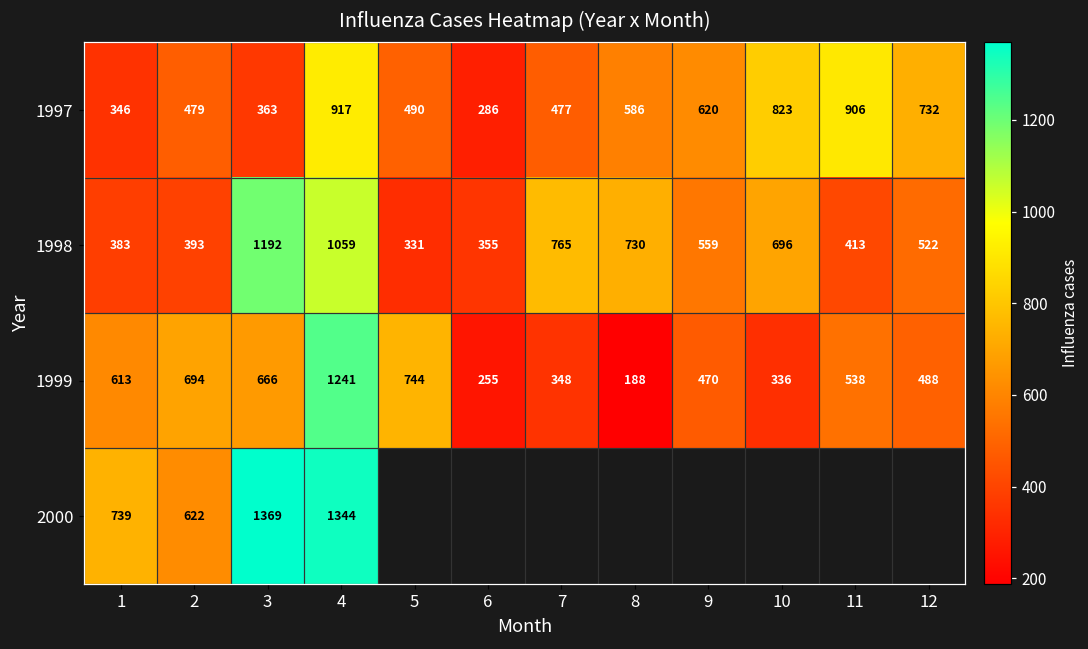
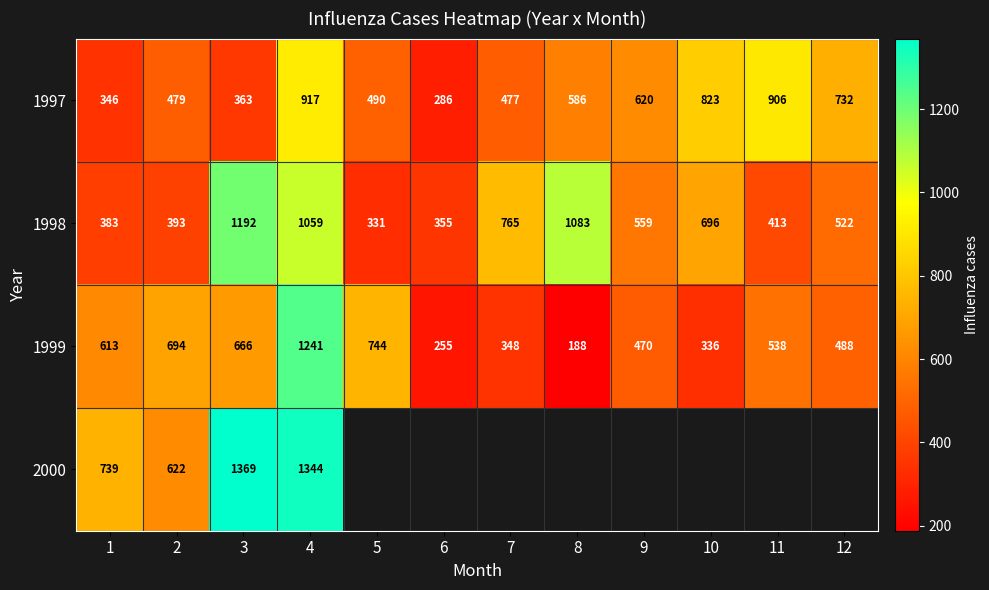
  {
    "1997": {
      "1": 346,
      "2": 479,
      "3": 363,
      "4": 917,
      "5": 490,
      "6": 286,
      "7": 477,
      "8": 586,
      "9": 620,
      "10": 823,
      "11": 906,
      "12": 732
    },
    "1998": {
      "1": 383,
      "2": 393,
      "3": 1192,
      "4": 1059,
      "5": 331,
      "6": 355,
      "7": 765,
-     "8": 730,
+     "8": 1083,
      "9": 559,
      "10": 696,
      "11": 413,
      "12": 522
    },
    "1999": {
      "1": 613,
      "2": 694,
      "3": 666,
      "4": 1241,
      "5": 744,
      "6": 255,
      "7": 348,
      "8": 188,
      "9": 470,
      "10": 336,
      "11": 538,
      "12": 488
    },
    "2000": {
      "1": 739,
      "2": 622,
      "3": 1369,
      "4": 1344
    }
  }
